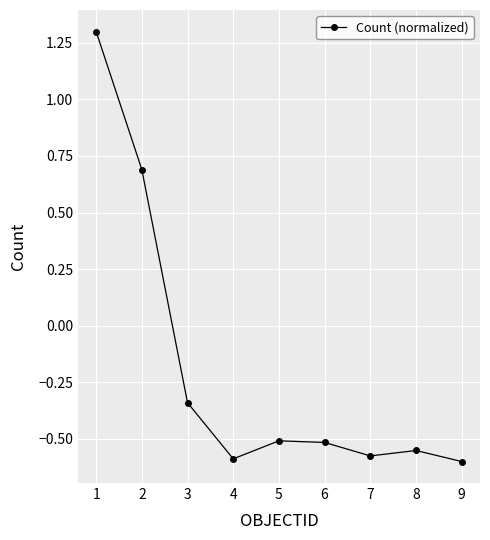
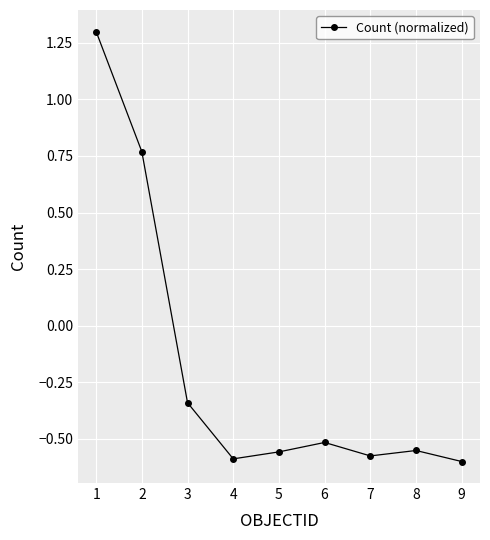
  {
    "1": 1.30,
-   "2": 0.69,
+   "2": 0.77,
    "3": -0.34,
    "4": -0.59,
-   "5": -0.51,
+   "5": -0.56,
    "6": -0.52,
    "7": -0.58,
    "8": -0.55,
    "9": -0.60
  }
